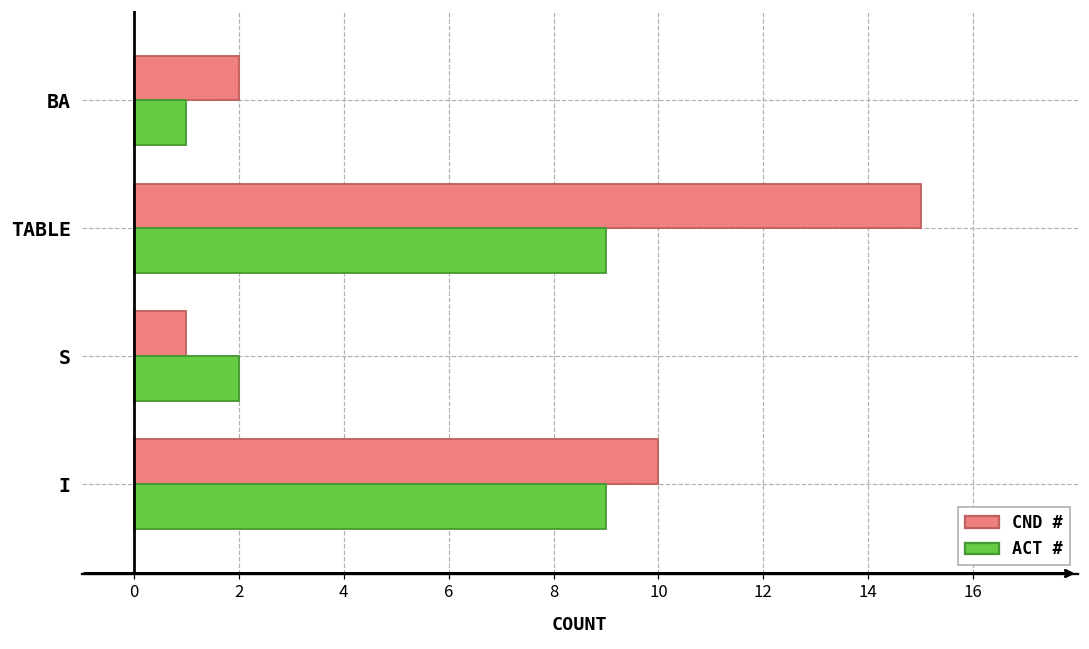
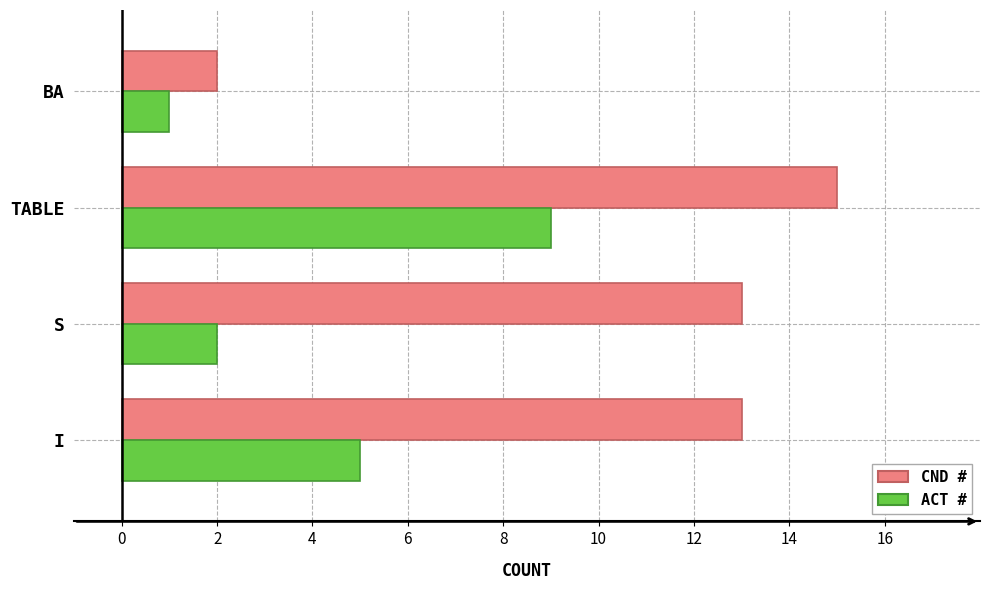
  {
    "CND #": {
      "BA": 2,
      "TABLE": 15,
-     "S": 1,
-     "I": 10
+     "S": 13,
+     "I": 13
    },
    "ACT #": {
      "BA": 1,
      "TABLE": 9,
      "S": 2,
-     "I": 9
+     "I": 5
    }
  }
